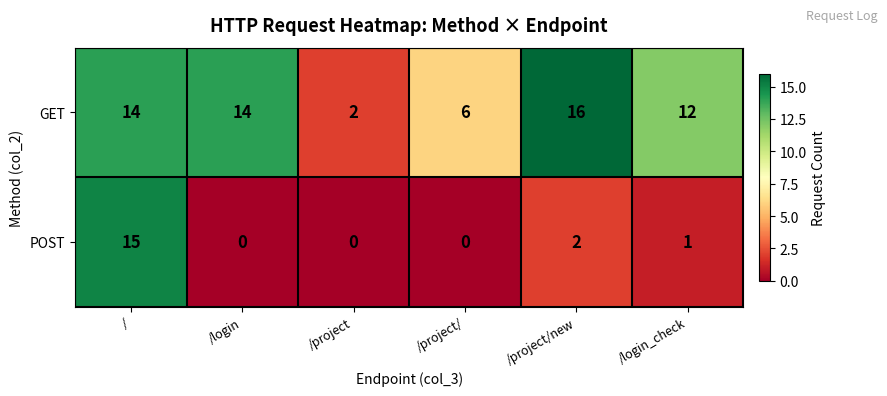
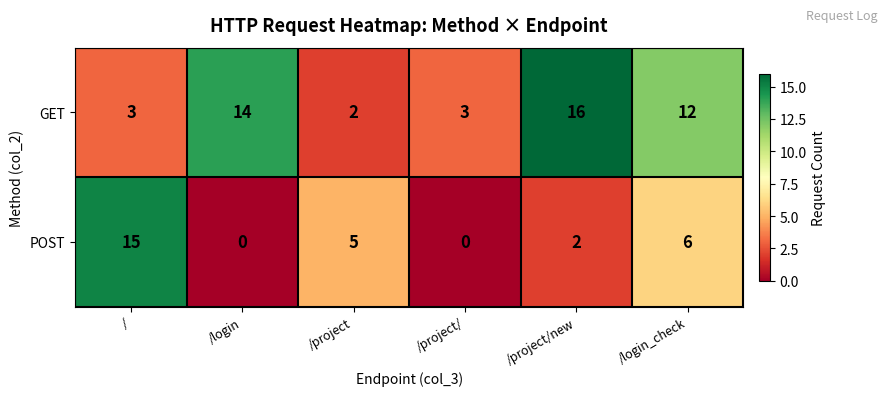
  {
    "GET": {
-     "/": 14,
+     "/": 3,
      "/login": 14,
      "/project": 2,
-     "/project/": 6,
+     "/project/": 3,
      "/project/new": 16,
      "/login_check": 12
    },
    "POST": {
      "/": 15,
      "/login": 0,
-     "/project": 0,
+     "/project": 5,
      "/project/": 0,
      "/project/new": 2,
-     "/login_check": 1
+     "/login_check": 6
    }
  }
